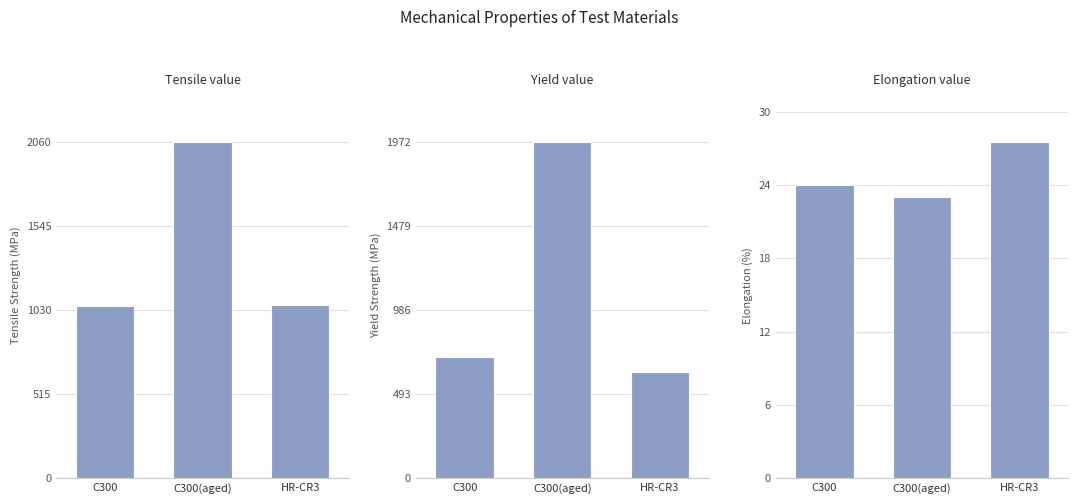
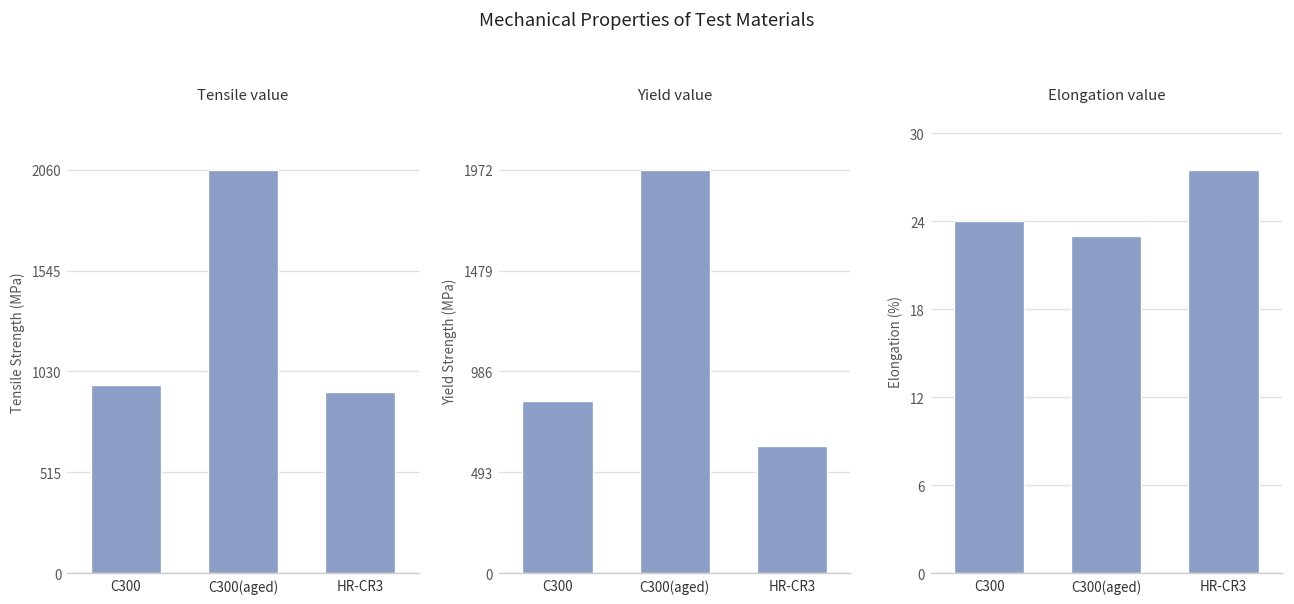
  {
    "Tensile value": {
-     "C300": 1060,
+     "C300": 960,
      "C300(aged)": 2060,
-     "HR-CR3": 1060
+     "HR-CR3": 930
    },
    "Yield value": {
-     "C300": 710,
+     "C300": 840,
      "C300(aged)": 1970,
      "HR-CR3": 620
    },
    "Elongation value": {
      "C300": 24.0,
      "C300(aged)": 23.0,
      "HR-CR3": 27.5
    }
  }
